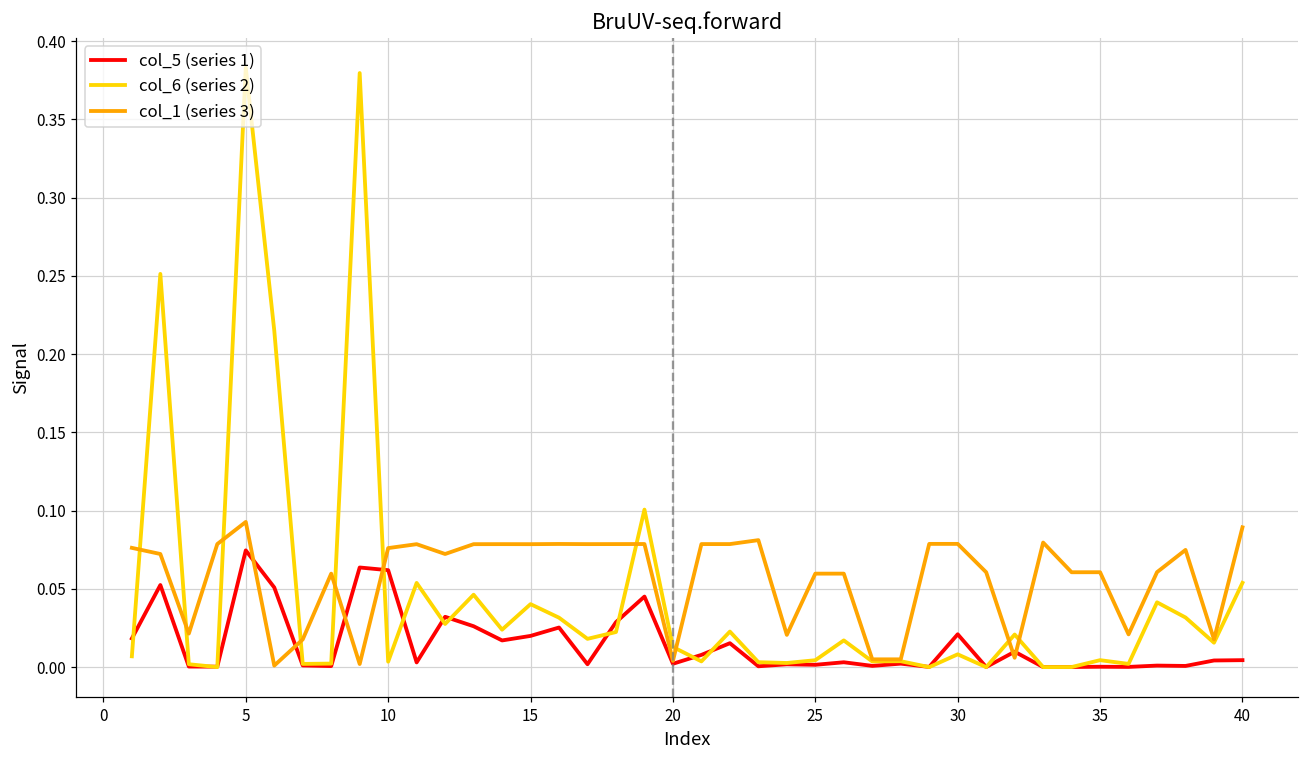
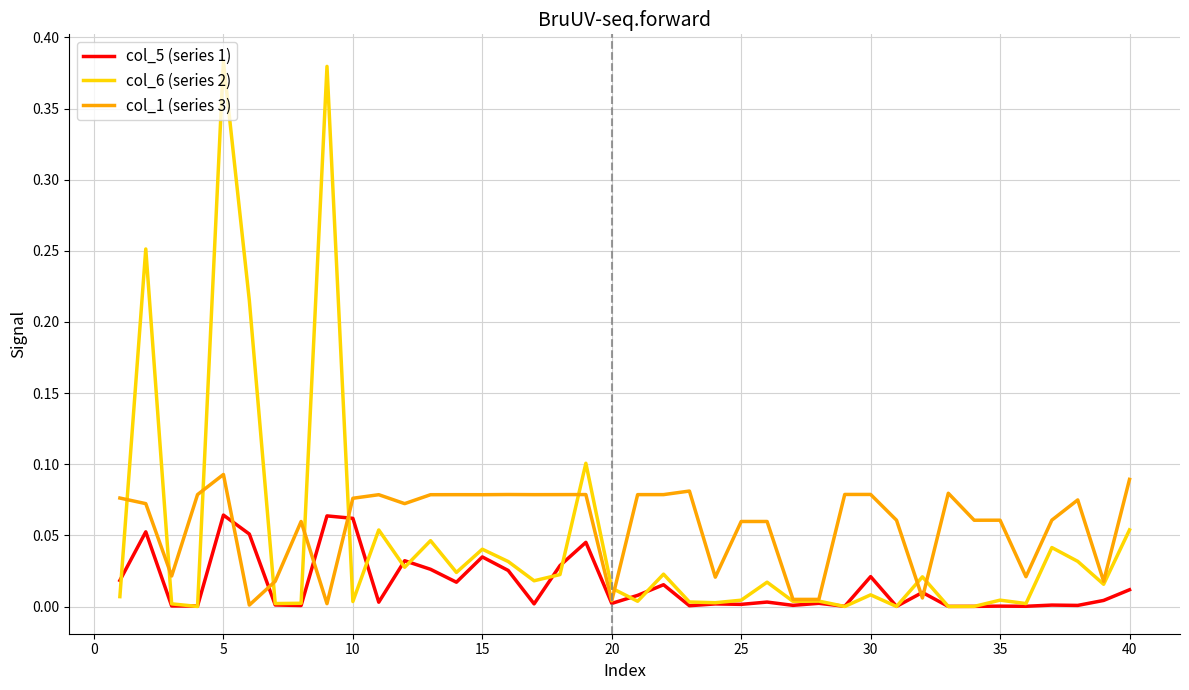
  {
    "col_5 (series 1)": {
-     "5": 0.075,
+     "5": 0.064,
      "10": 0.062,
-     "15": 0.020,
+     "15": 0.035,
      "20": 0.002,
      "25": 0.002,
      "30": 0.021,
      "35": 0.000,
-     "40": 0.004
+     "40": 0.012
    }
  }
